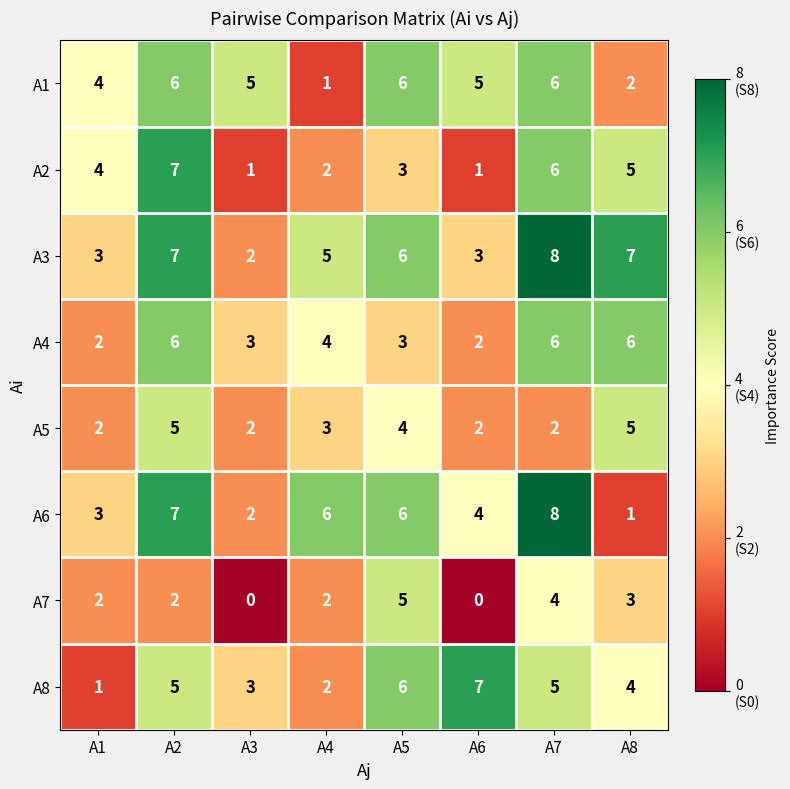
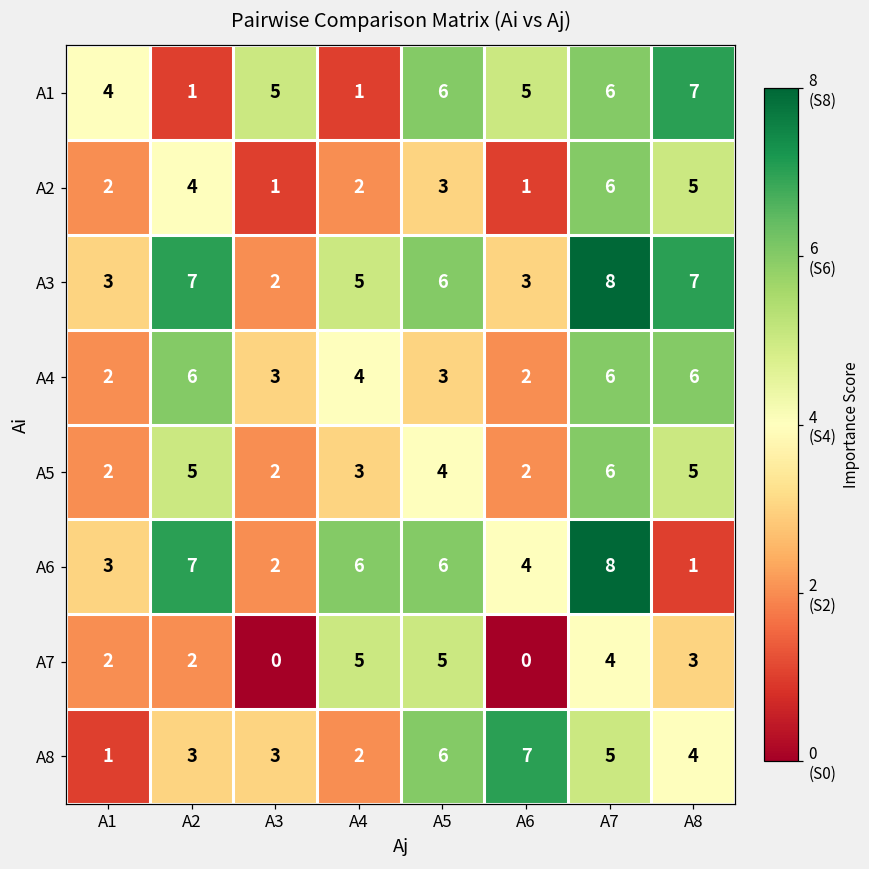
  {
    "A1": {
      "A1": 4,
-     "A2": 6,
+     "A2": 1,
      "A3": 5,
      "A4": 1,
      "A5": 6,
      "A6": 5,
      "A7": 6,
-     "A8": 2
+     "A8": 7
    },
    "A2": {
-     "A1": 4,
-     "A2": 7,
+     "A1": 2,
+     "A2": 4,
      "A3": 1,
      "A4": 2,
      "A5": 3,
      "A6": 1,
      "A7": 6,
      "A8": 5
    },
    "A3": {
      "A1": 3,
      "A2": 7,
      "A3": 2,
      "A4": 5,
      "A5": 6,
      "A6": 3,
      "A7": 8,
      "A8": 7
    },
    "A4": {
      "A1": 2,
      "A2": 6,
      "A3": 3,
      "A4": 4,
      "A5": 3,
      "A6": 2,
      "A7": 6,
      "A8": 6
    },
    "A5": {
      "A1": 2,
      "A2": 5,
      "A3": 2,
      "A4": 3,
      "A5": 4,
      "A6": 2,
-     "A7": 2,
+     "A7": 6,
      "A8": 5
    },
    "A6": {
      "A1": 3,
      "A2": 7,
      "A3": 2,
      "A4": 6,
      "A5": 6,
      "A6": 4,
      "A7": 8,
      "A8": 1
    },
    "A7": {
      "A1": 2,
      "A2": 2,
      "A3": 0,
-     "A4": 2,
+     "A4": 5,
      "A5": 5,
      "A6": 0,
      "A7": 4,
      "A8": 3
    },
    "A8": {
      "A1": 1,
-     "A2": 5,
+     "A2": 3,
      "A3": 3,
      "A4": 2,
      "A5": 6,
      "A6": 7,
      "A7": 5,
      "A8": 4
    }
  }
